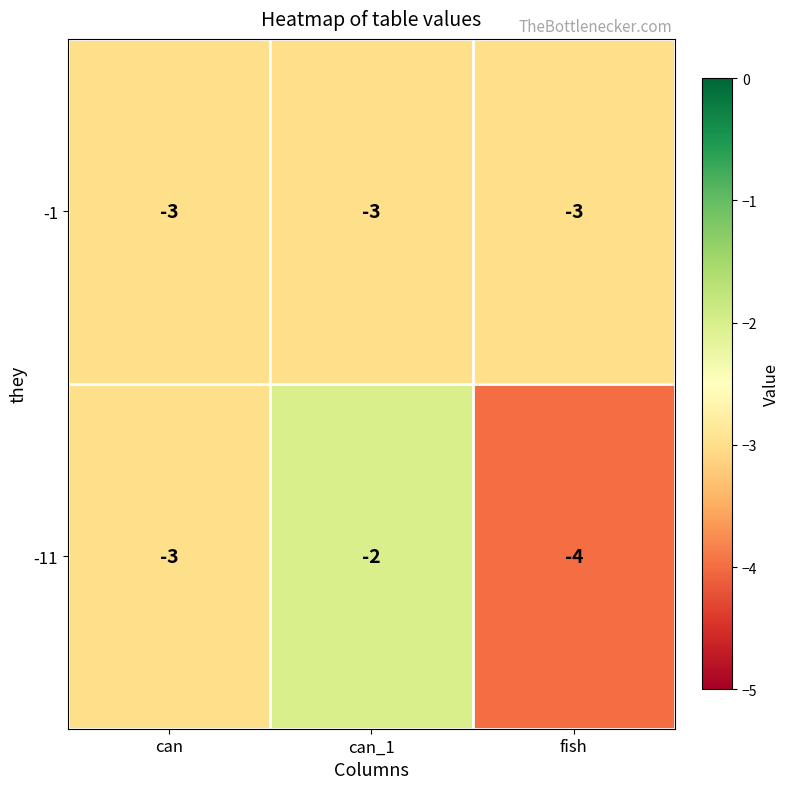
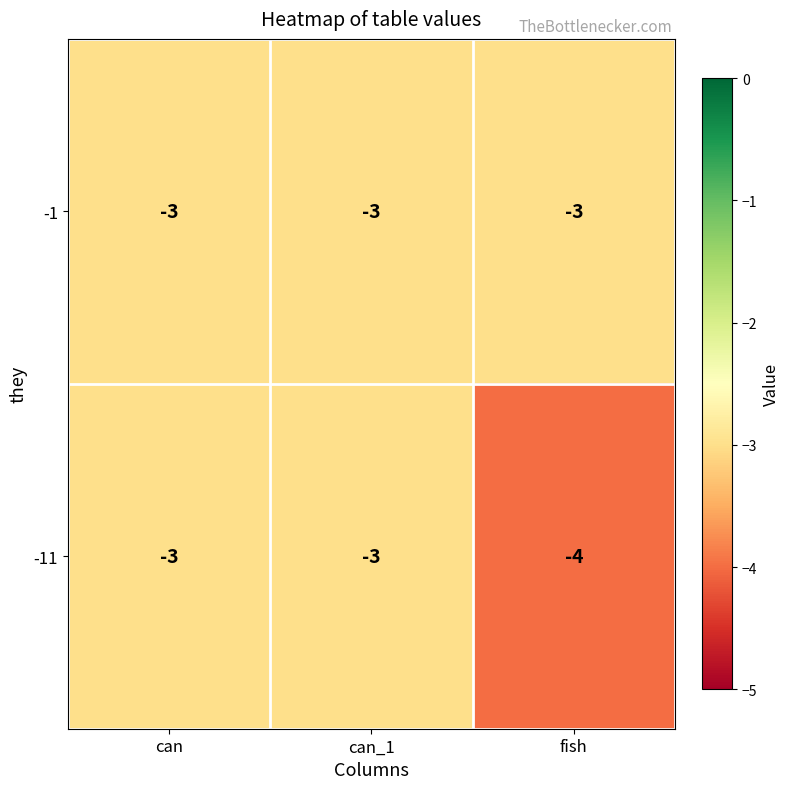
  {
    "-1": {
      "can": -3,
      "can_1": -3,
      "fish": -3
    },
    "-11": {
      "can": -3,
-     "can_1": -2,
+     "can_1": -3,
      "fish": -4
    }
  }
